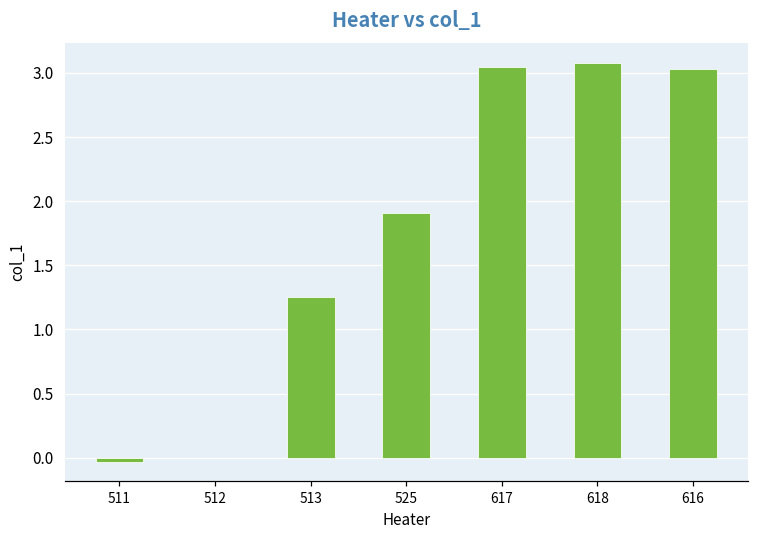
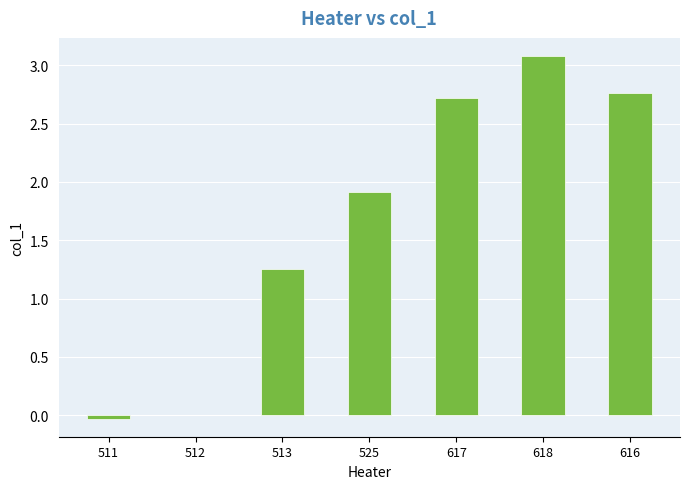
  {
    "511": -0.03,
    "512": 0.00,
    "513": 1.25,
    "525": 1.91,
-   "617": 3.05,
+   "617": 2.72,
    "618": 3.08,
-   "616": 3.03
+   "616": 2.76
  }
